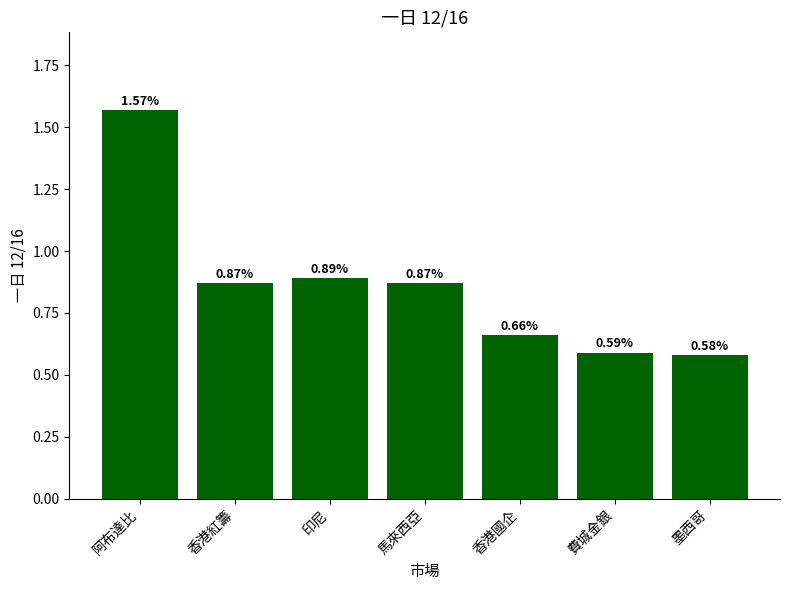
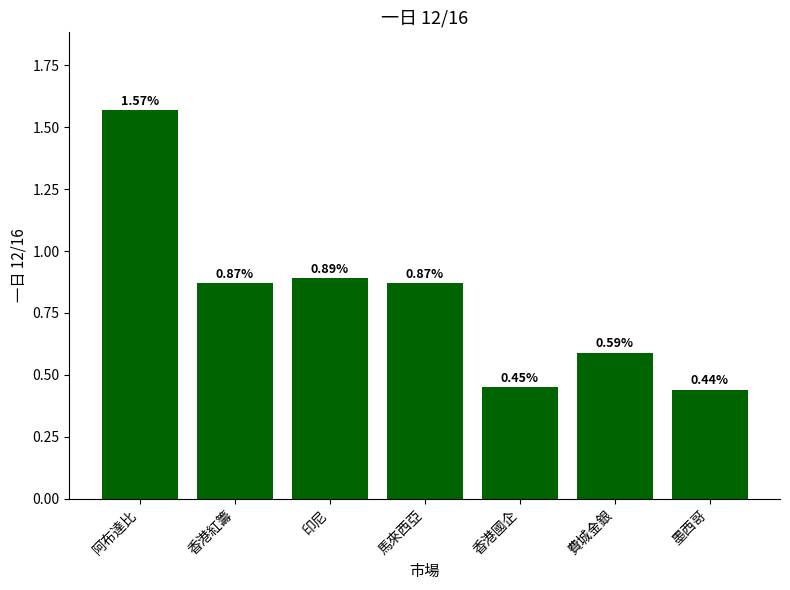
  {
    "阿布達比": "1.57%",
    "香港紅籌": "0.87%",
    "印尼": "0.89%",
    "馬來西亞": "0.87%",
-   "香港國企": "0.66%",
+   "香港國企": "0.45%",
    "費城金銀": "0.59%",
-   "墨西哥": "0.58%"
+   "墨西哥": "0.44%"
  }
